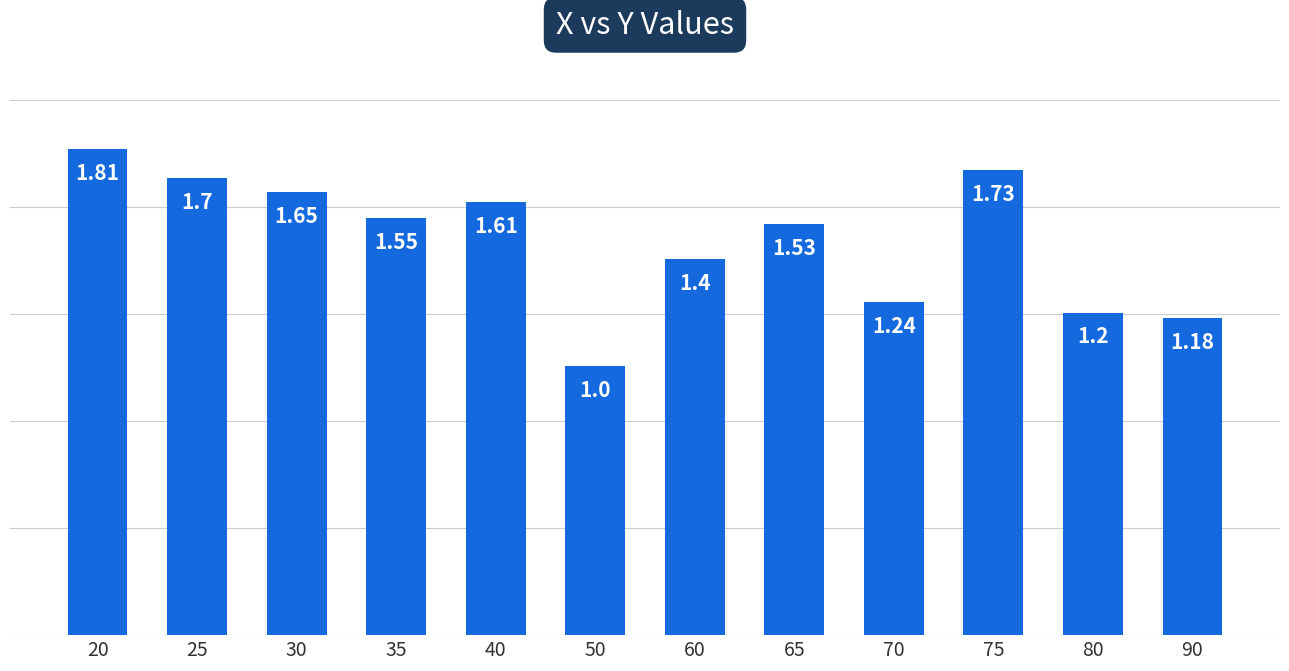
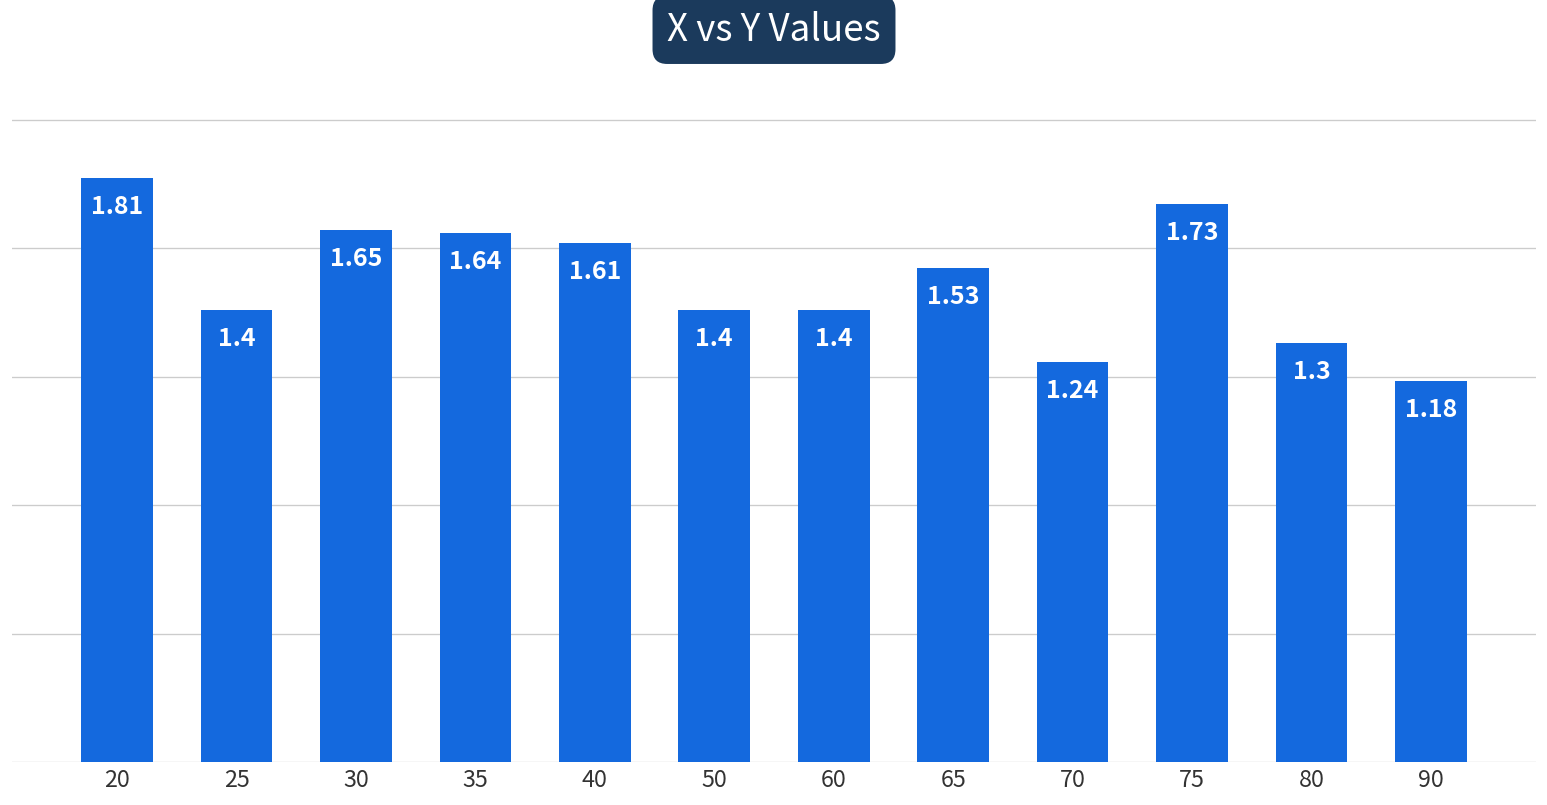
  {
    "20": 1.81,
-   "25": 1.7,
+   "25": 1.4,
    "30": 1.65,
-   "35": 1.55,
+   "35": 1.64,
    "40": 1.61,
-   "50": 1.0,
+   "50": 1.4,
    "60": 1.4,
    "65": 1.53,
    "70": 1.24,
    "75": 1.73,
-   "80": 1.2,
+   "80": 1.3,
    "90": 1.18
  }
